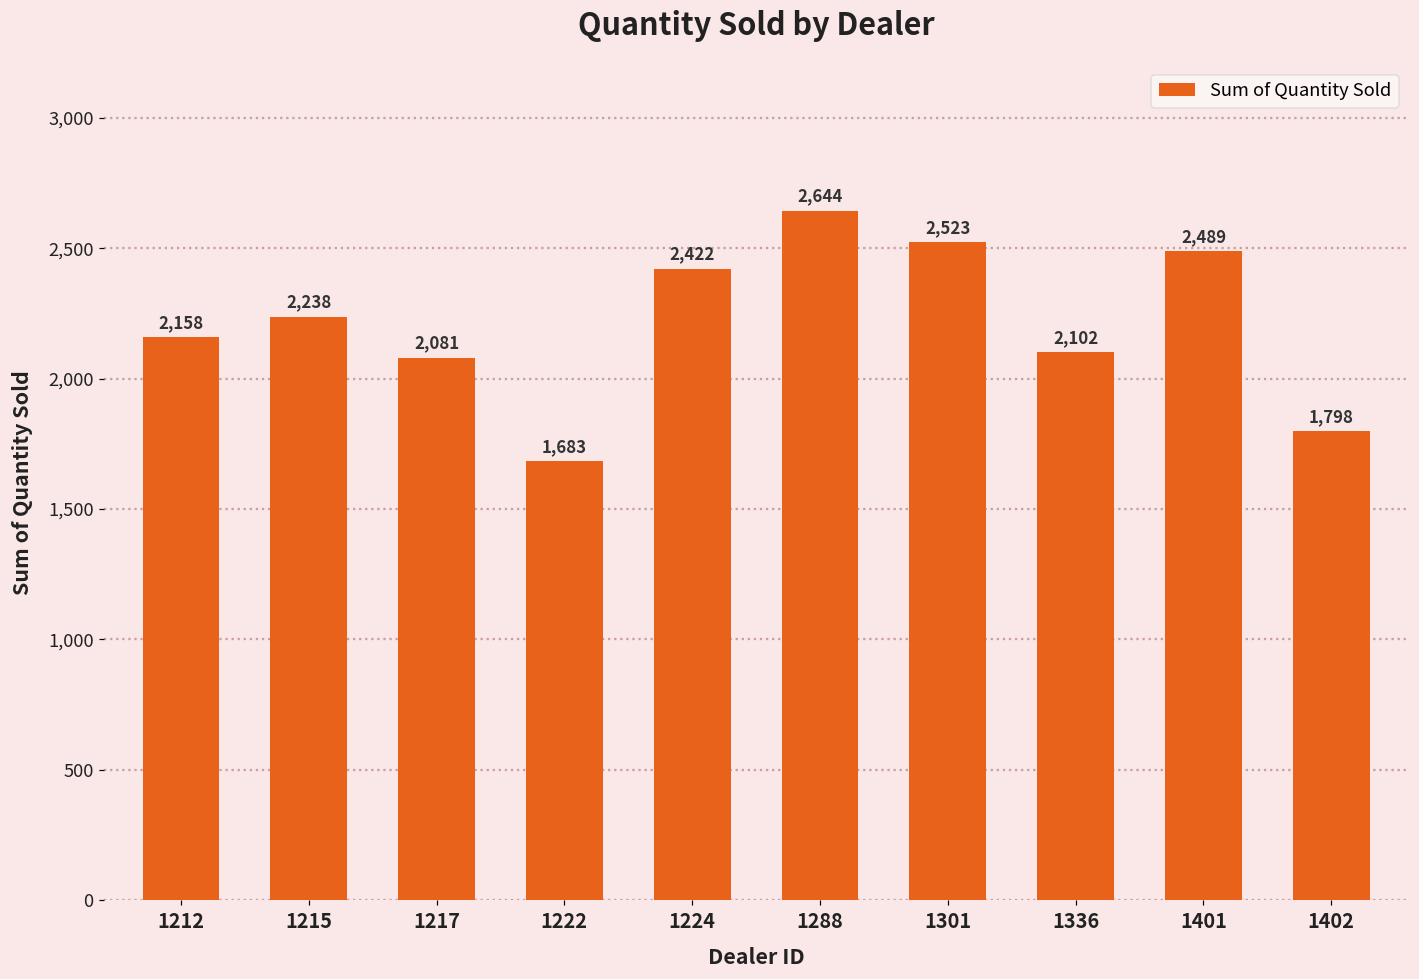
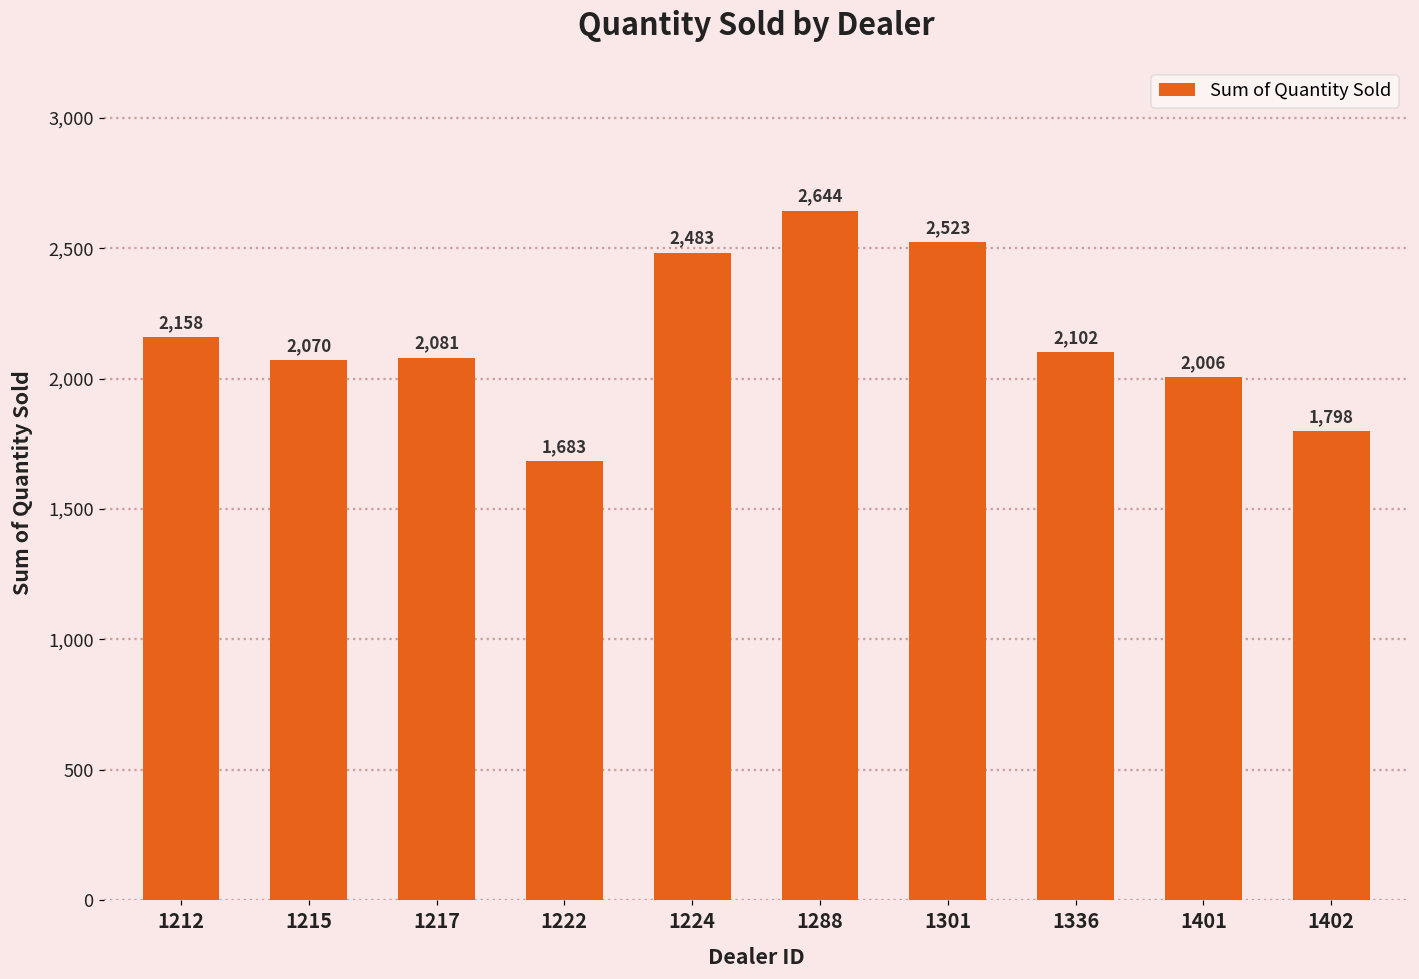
  {
    "1212": "2,158",
-   "1215": "2,238",
+   "1215": "2,070",
    "1217": "2,081",
    "1222": "1,683",
-   "1224": "2,422",
+   "1224": "2,483",
    "1288": "2,644",
    "1301": "2,523",
    "1336": "2,102",
-   "1401": "2,489",
+   "1401": "2,006",
    "1402": "1,798"
  }
